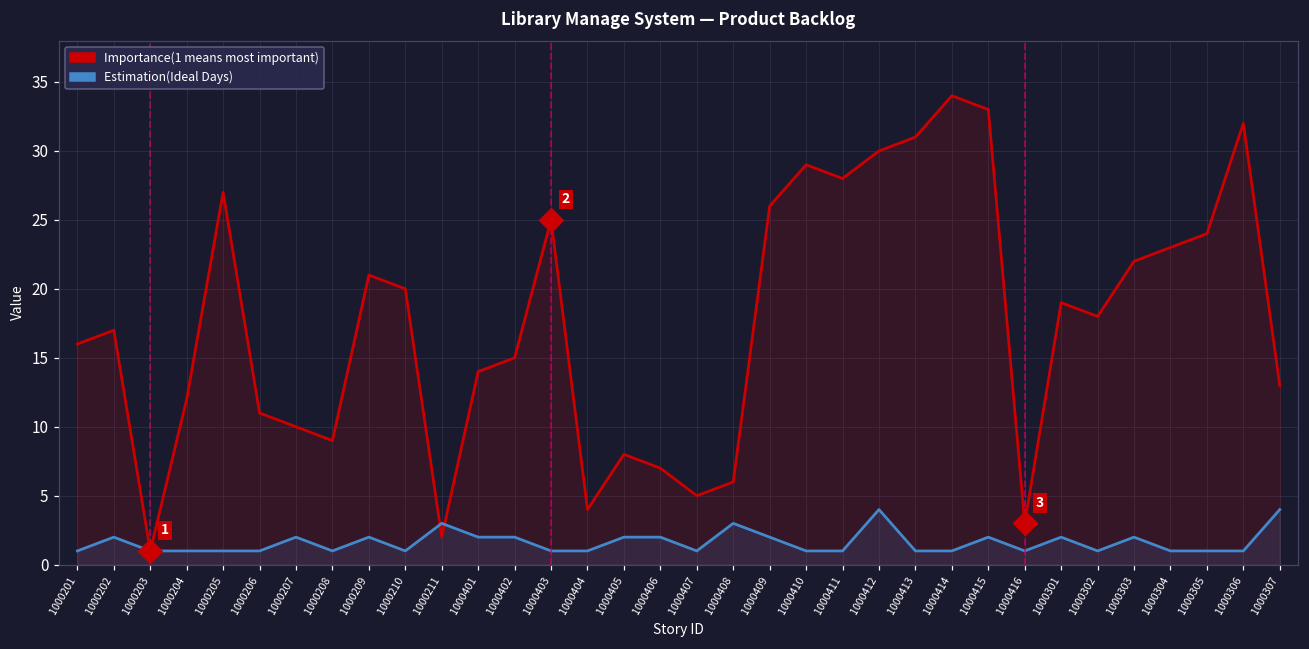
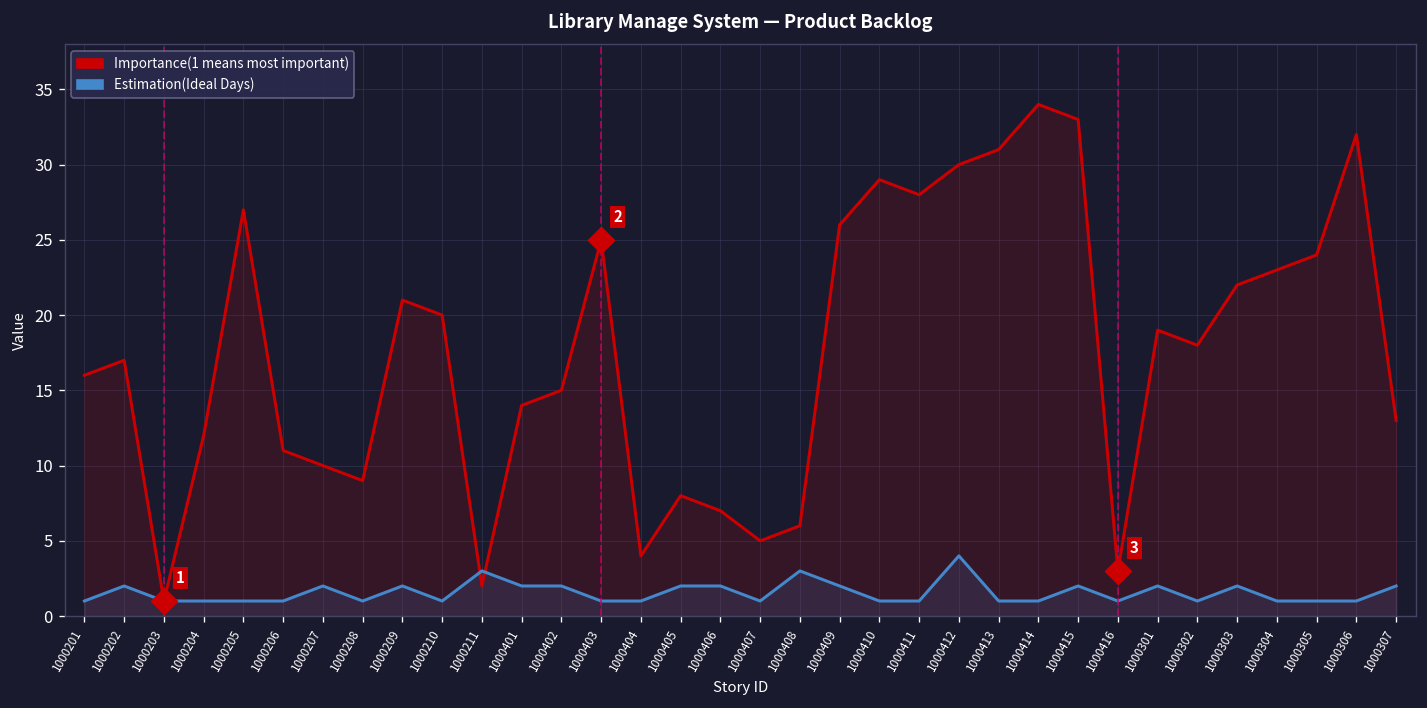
  {
    "Estimation(Ideal Days)": {
      "1000201": 1,
      "1000202": 2,
      "1000205": 1,
      "1000206": 1,
      "1000207": 2,
      "1000208": 1,
      "1000209": 2,
      "1000210": 1,
      "1000211": 3,
      "1000401": 2,
      "1000402": 2,
      "1000403": 1,
      "1000404": 1,
      "1000405": 2,
      "1000406": 2,
      "1000407": 1,
      "1000408": 3,
      "1000409": 2,
      "1000410": 1,
      "1000411": 1,
      "1000412": 4,
      "1000413": 1,
      "1000414": 1,
      "1000415": 2,
      "1000416": 1,
      "1000301": 2,
      "1000302": 1,
      "1000303": 2,
      "1000304": 1,
      "1000305": 1,
      "1000306": 1,
-     "1000307": 4
+     "1000307": 2
    }
  }
